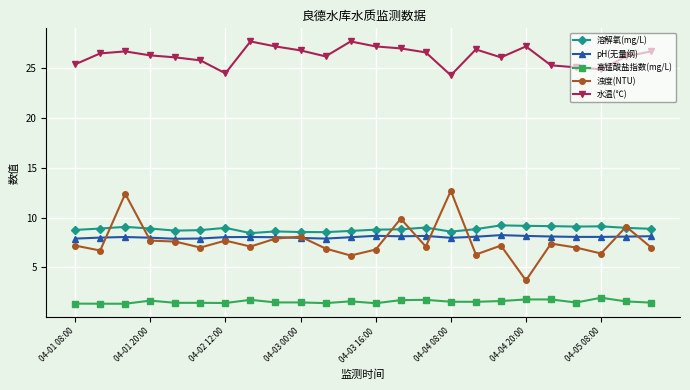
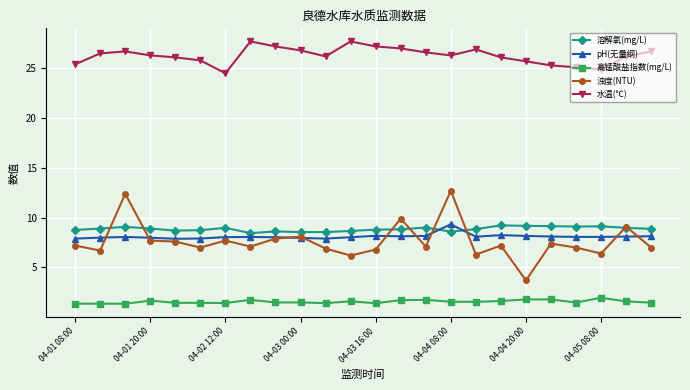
  {
    "pH(无量纲)": {
      "04-01 08:00": 8,
      "04-01 20:00": 8,
      "04-02 12:00": 8,
      "04-03 16:00": 8,
-     "04-04 08:00": 8,
+     "04-04 08:00": 9,
      "04-04 20:00": 8,
      "04-05 08:00": 8
    },
    "浊度(NTU)": {
      "04-01 08:00": 7,
      "04-01 20:00": 8,
      "04-02 12:00": 8,
      "04-03 16:00": 7,
      "04-04 08:00": 13,
      "04-04 20:00": 4,
      "04-05 08:00": 6
    },
    "水温(℃)": {
      "04-01 08:00": 25,
      "04-01 20:00": 26,
      "04-02 12:00": 25,
      "04-03 00:00": 27,
      "04-03 16:00": 27,
-     "04-04 08:00": 24,
-     "04-04 20:00": 27
+     "04-04 08:00": 26,
+     "04-04 20:00": 26
    }
  }
